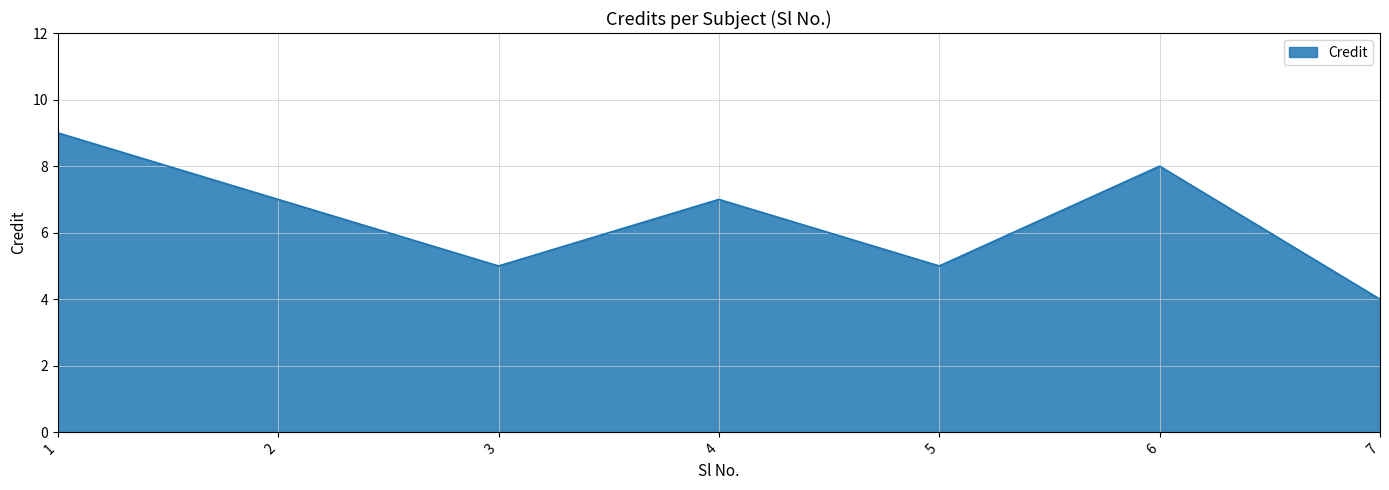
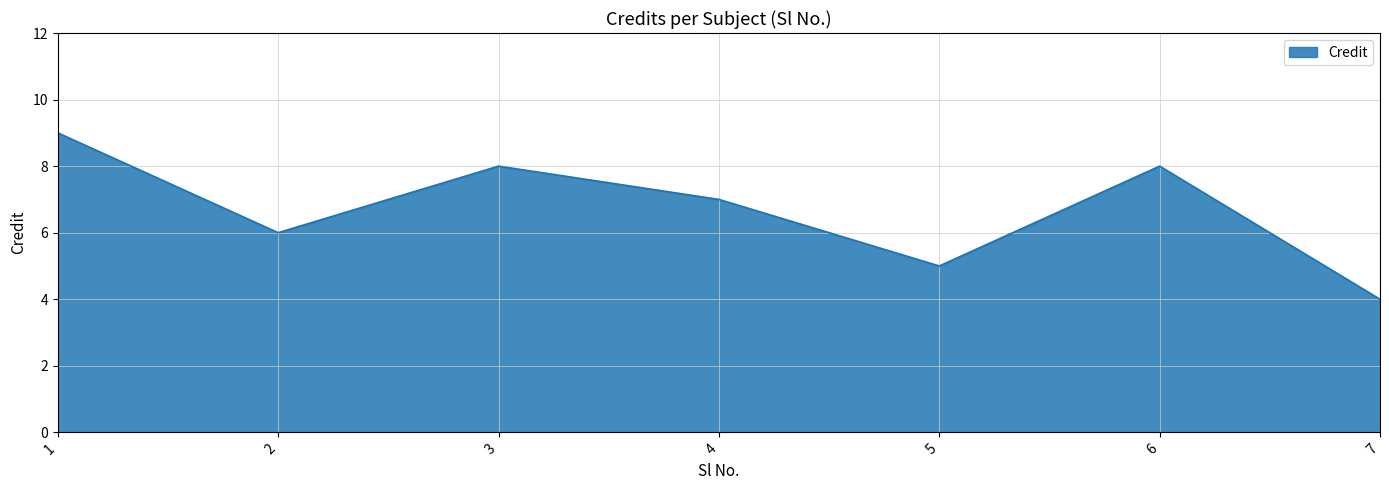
  {
    "1": 9,
-   "2": 7,
-   "3": 5,
+   "2": 6,
+   "3": 8,
    "4": 7,
    "5": 5,
    "6": 8,
    "7": 4
  }
